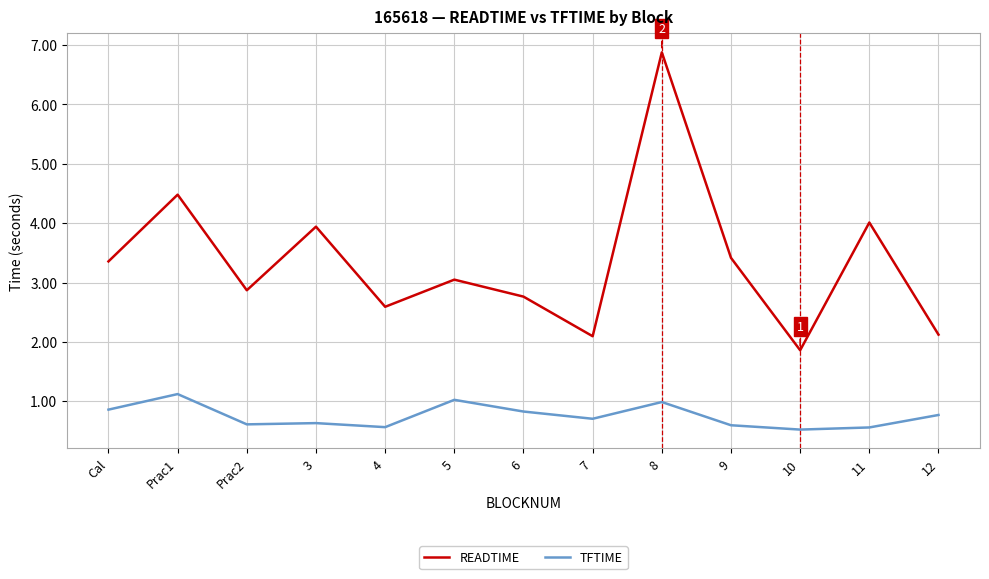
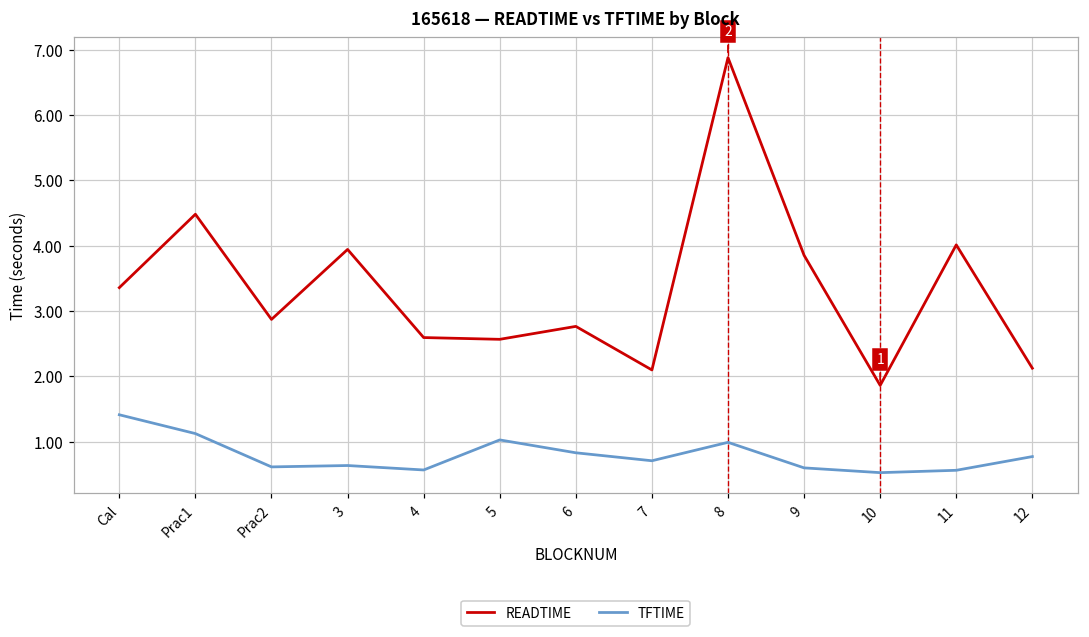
  {
    "READTIME": {
      "Cal": 3.4,
      "Prac1": 4.5,
      "Prac2": 2.9,
      "3": 3.9,
      "4": 2.6,
-     "5": 3.0,
+     "5": 2.6,
      "6": 2.8,
      "7": 2.1,
-     "9": 3.4,
+     "9": 3.9,
      "11": 4.0,
      "12": 2.1
    },
    "TFTIME": {
-     "Cal": 0.9,
+     "Cal": 1.4,
      "Prac1": 1.1,
      "Prac2": 0.6,
      "3": 0.6,
      "4": 0.6,
      "5": 1.0,
      "6": 0.8,
      "7": 0.7,
      "8": 1.0,
      "9": 0.6,
      "10": 0.5,
      "11": 0.6,
      "12": 0.8
    }
  }
